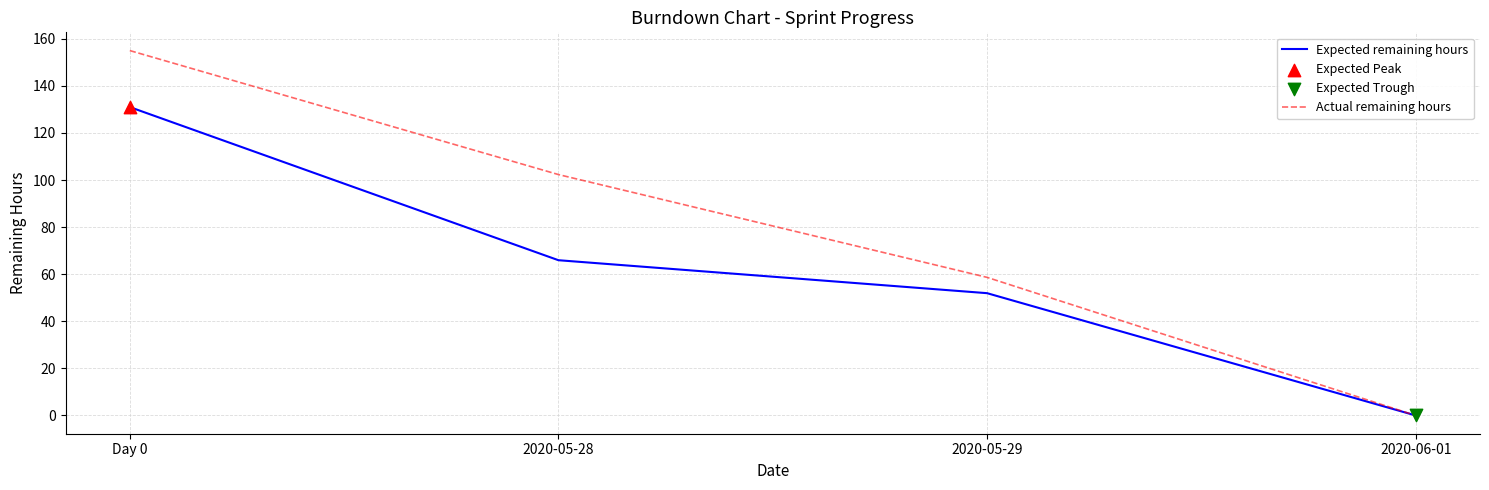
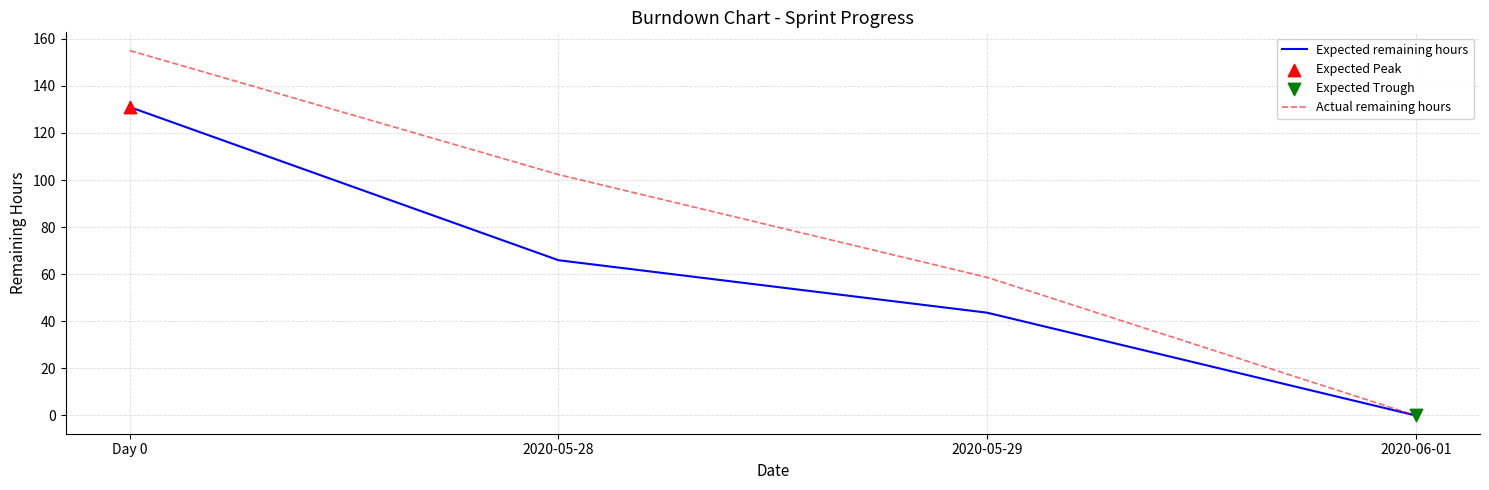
  {
    "Expected remaining hours": {
      "2020-05-28": 66,
-     "2020-05-29": 52
+     "2020-05-29": 44
    }
  }
